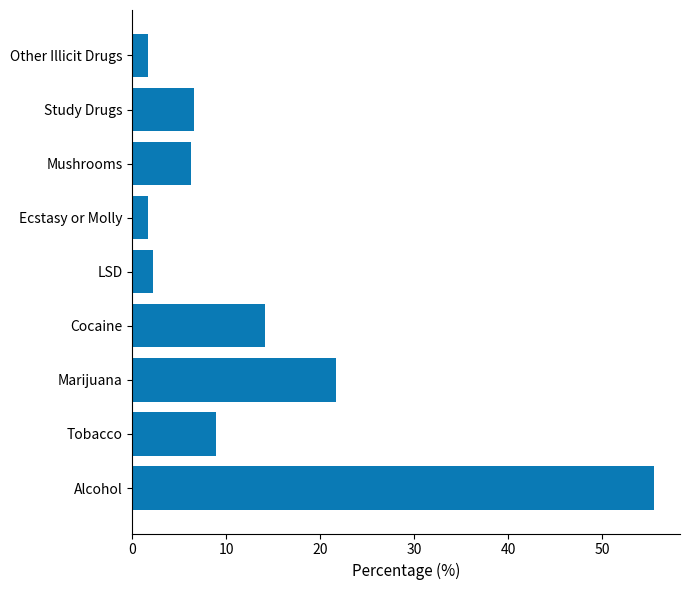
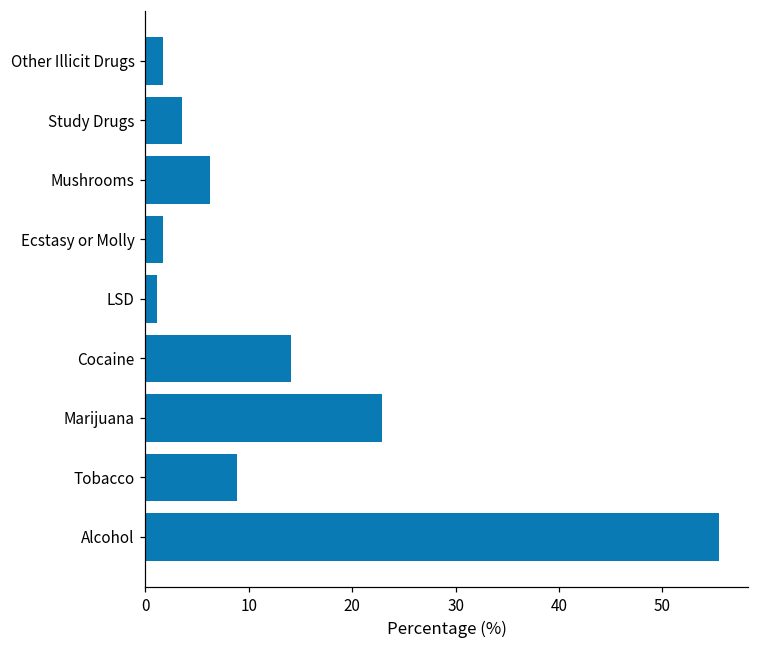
  {
    "Other Illicit Drugs": 2,
-   "Study Drugs": 7,
+   "Study Drugs": 4,
    "Mushrooms": 6,
    "Ecstasy or Molly": 2,
-   "LSD": 2,
+   "LSD": 1,
    "Cocaine": 14,
-   "Marijuana": 22,
+   "Marijuana": 23,
    "Tobacco": 9,
    "Alcohol": 56
  }
